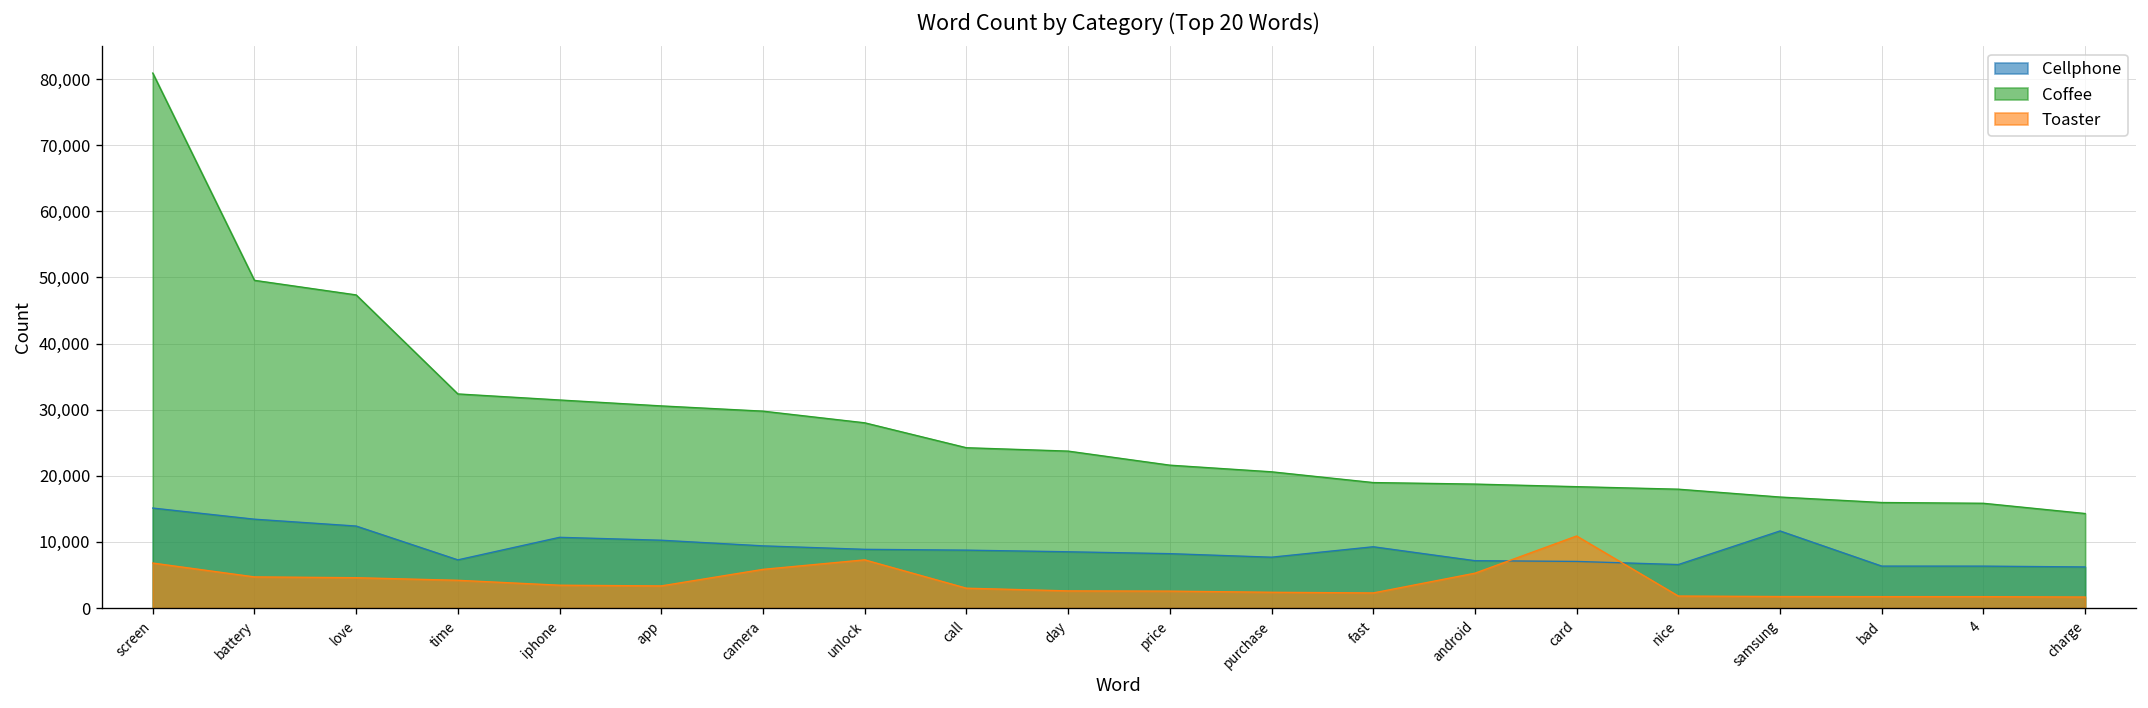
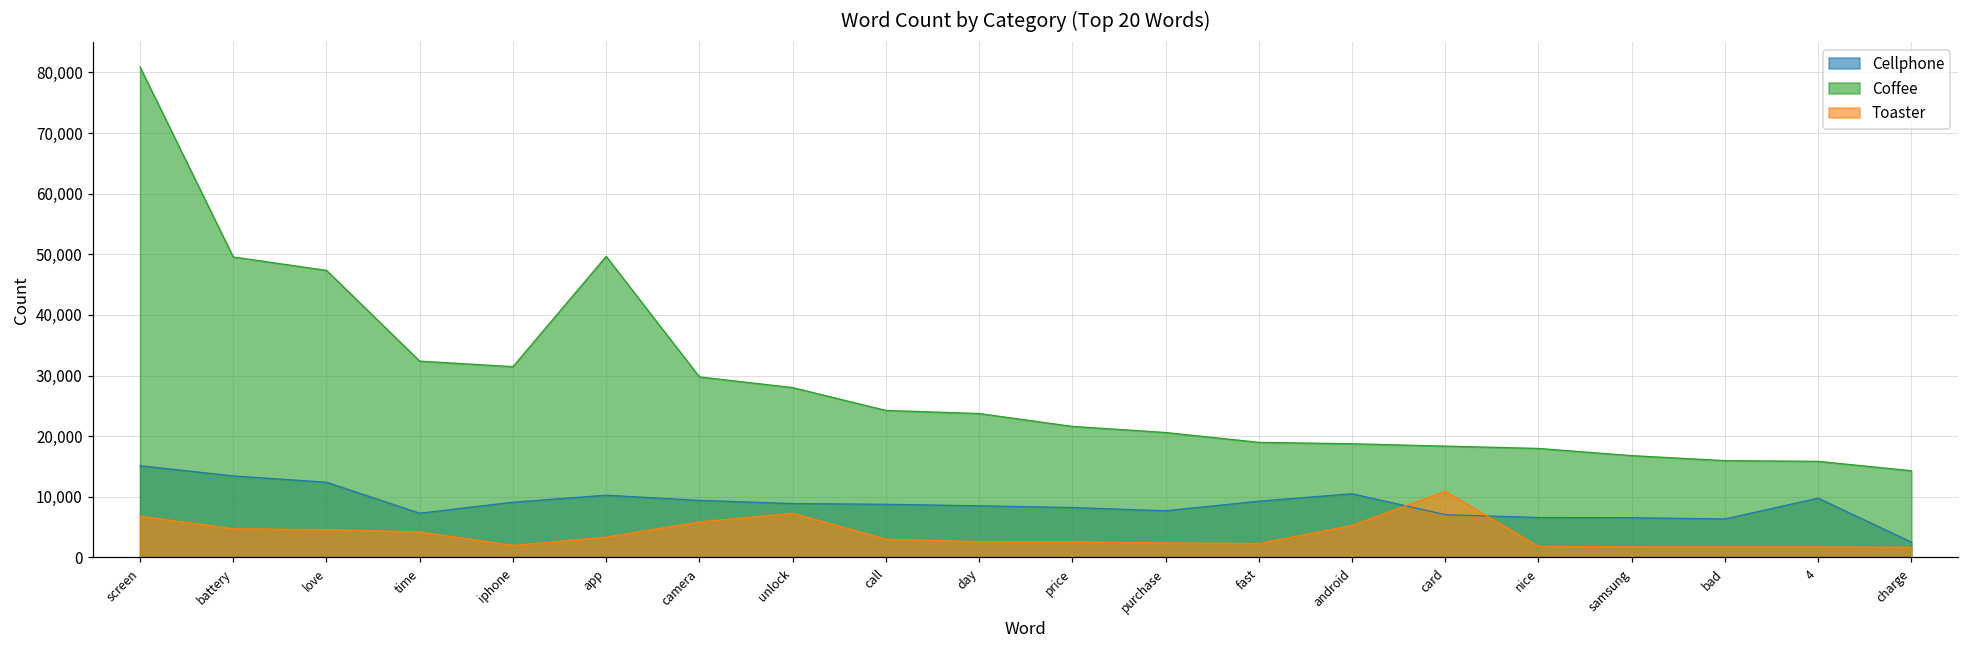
  {
    "Cellphone": {
      "screen": "15,000",
      "battery": "13,000",
      "love": "12,000",
      "time": "7,000",
-     "iphone": "11,000",
+     "iphone": "9,000",
      "app": "10,000",
      "camera": "9,000",
      "unlock": "9,000",
      "call": "9,000",
      "day": "9,000",
      "price": "8,000",
      "purchase": "8,000",
      "fast": "9,000",
-     "android": "7,000",
+     "android": "11,000",
      "card": "7,000",
      "nice": "7,000",
-     "samsung": "12,000",
+     "samsung": "7,000",
      "bad": "6,000",
-     "4": "6,000",
-     "charge": "6,000"
+     "4": "10,000",
+     "charge": "3,000"
    },
    "Coffee": {
      "screen": "81,000",
      "battery": "50,000",
      "love": "47,000",
      "time": "32,000",
      "iphone": "31,000",
-     "app": "31,000",
+     "app": "50,000",
      "camera": "30,000",
      "unlock": "28,000",
      "call": "24,000",
      "day": "24,000",
      "price": "22,000",
      "purchase": "21,000",
      "fast": "19,000",
      "android": "19,000",
      "card": "18,000",
      "nice": "18,000",
      "samsung": "17,000",
      "bad": "16,000",
      "4": "16,000",
      "charge": "14,000"
    },
    "Toaster": {
      "screen": "7,000",
      "battery": "5,000",
      "love": "5,000",
      "time": "4,000",
-     "iphone": "3,000",
+     "iphone": "2,000",
      "app": "3,000",
      "camera": "6,000",
      "unlock": "7,000",
      "call": "3,000",
      "day": "3,000",
      "price": "3,000",
      "purchase": "2,000",
      "fast": "2,000",
      "android": "5,000",
      "card": "11,000",
      "nice": "2,000",
      "samsung": "2,000",
      "bad": "2,000",
      "4": "2,000",
      "charge": "2,000"
    }
  }
